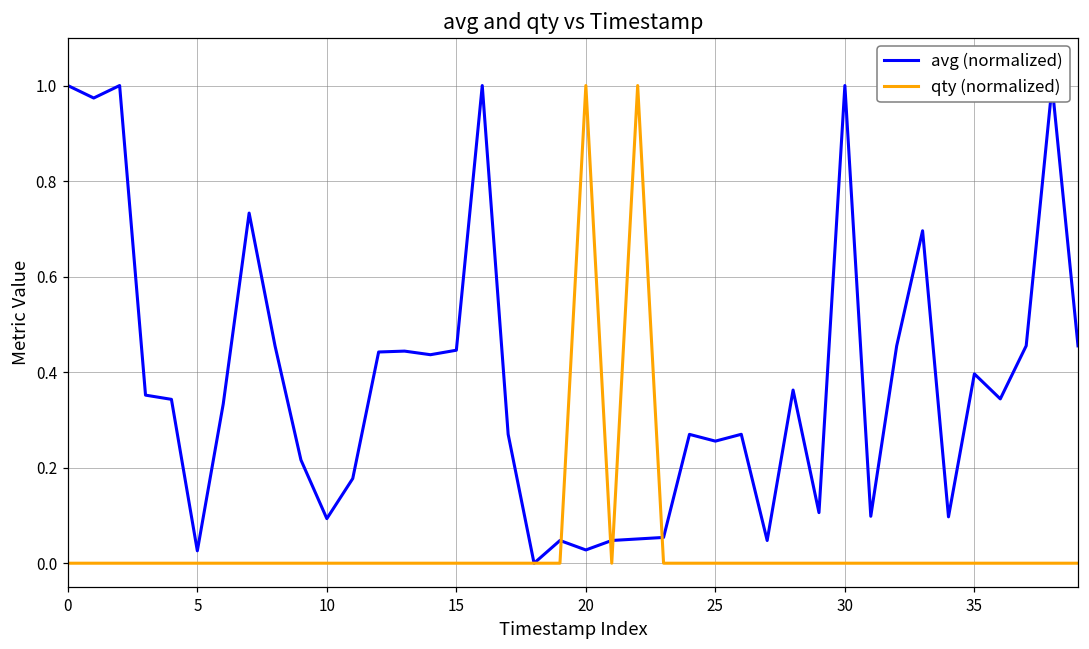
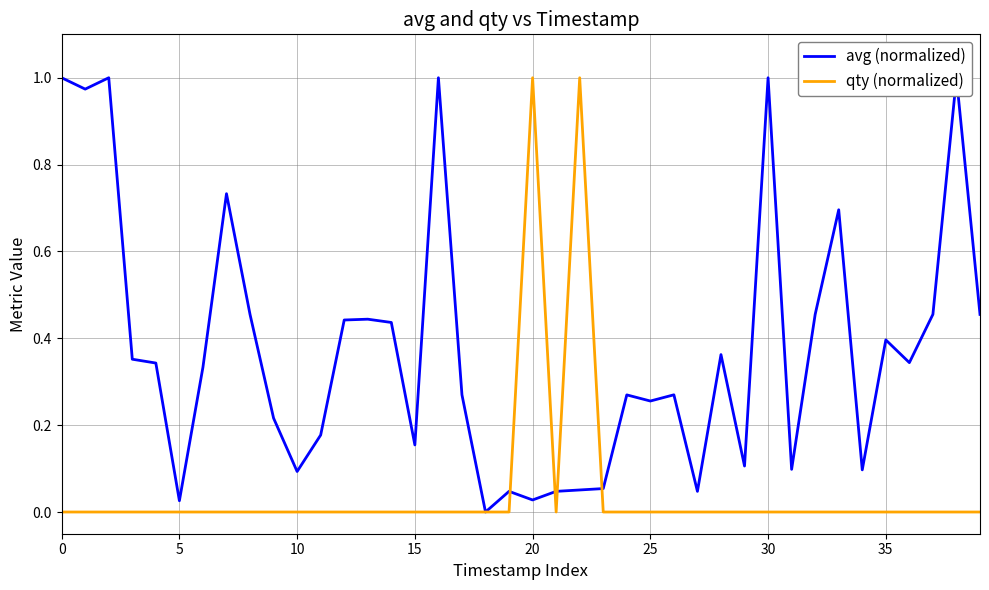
  {
    "avg (normalized)": {
      "0": 1.00,
      "5": 0.03,
      "10": 0.09,
-     "15": 0.45,
+     "15": 0.15,
      "20": 0.03,
      "25": 0.26,
      "30": 1.00,
      "35": 0.40
    },
    "qty (normalized)": {
      "0": 0.00,
      "5": 0.00,
      "10": 0.00,
      "15": 0.00,
      "20": 1.00,
      "25": 0.00,
      "30": 0.00,
      "35": 0.00
    }
  }
